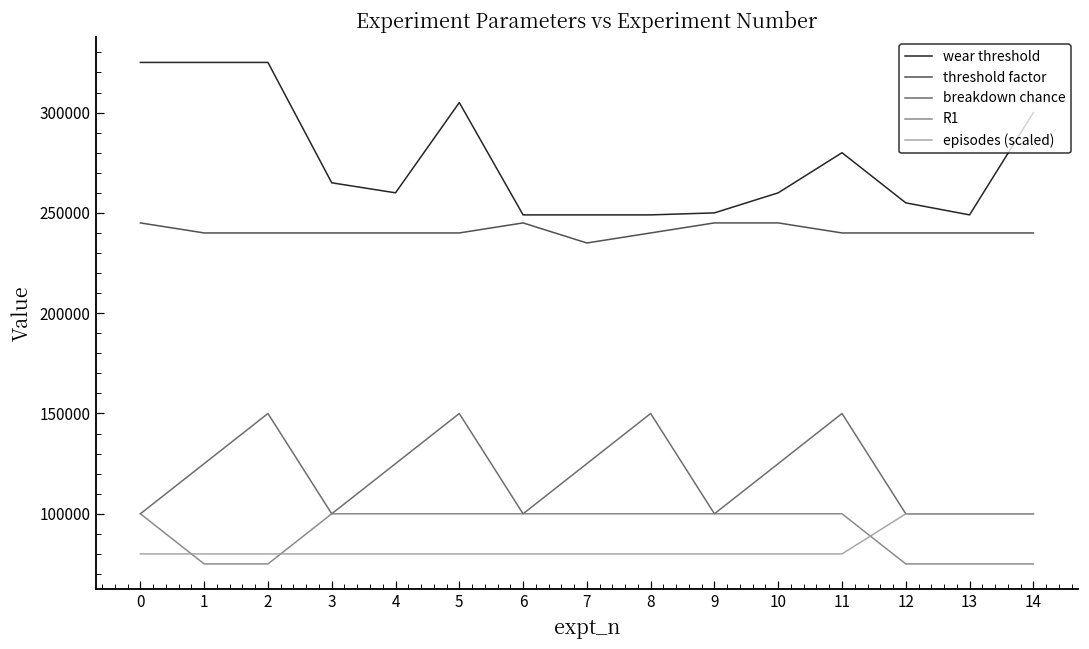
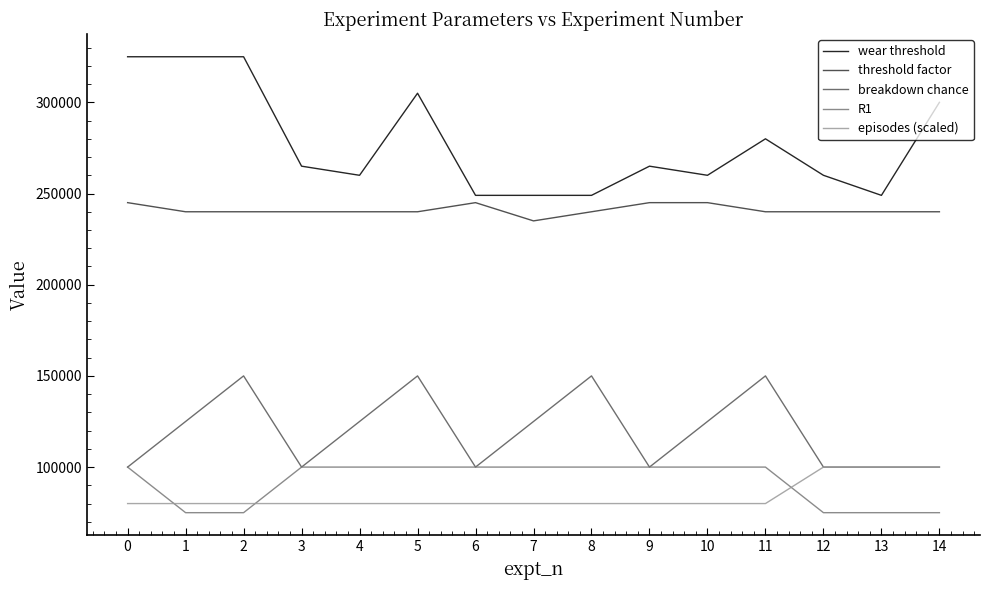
  {
    "wear threshold": {
      "0": 325000,
      "1": 325000,
      "2": 325000,
      "3": 265000,
      "4": 260000,
      "5": 305000,
      "6": 249000,
      "7": 249000,
      "8": 249000,
-     "9": 250000,
+     "9": 265000,
      "10": 260000,
      "11": 280000,
-     "12": 255000,
+     "12": 260000,
      "13": 249000
    }
  }
